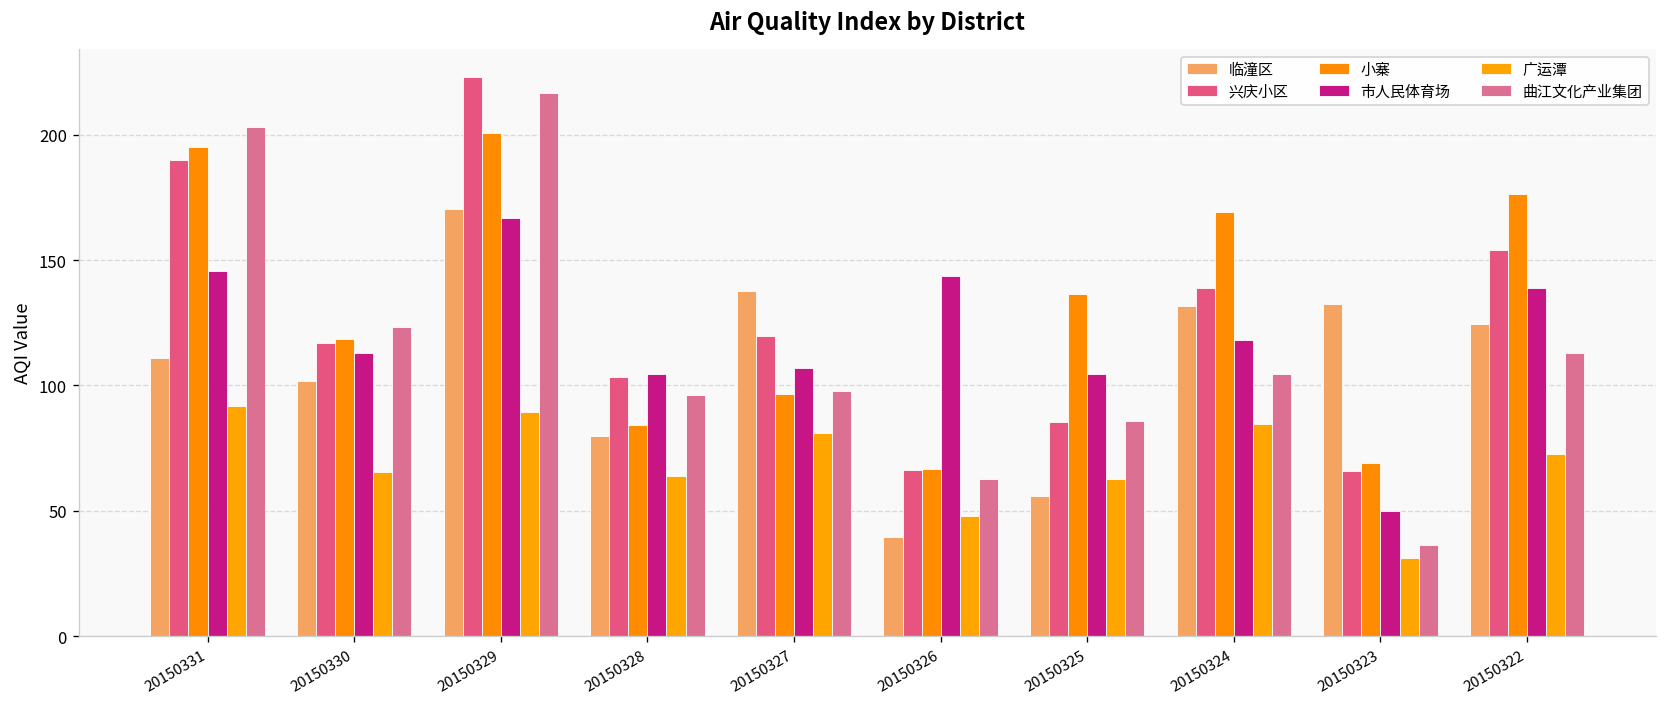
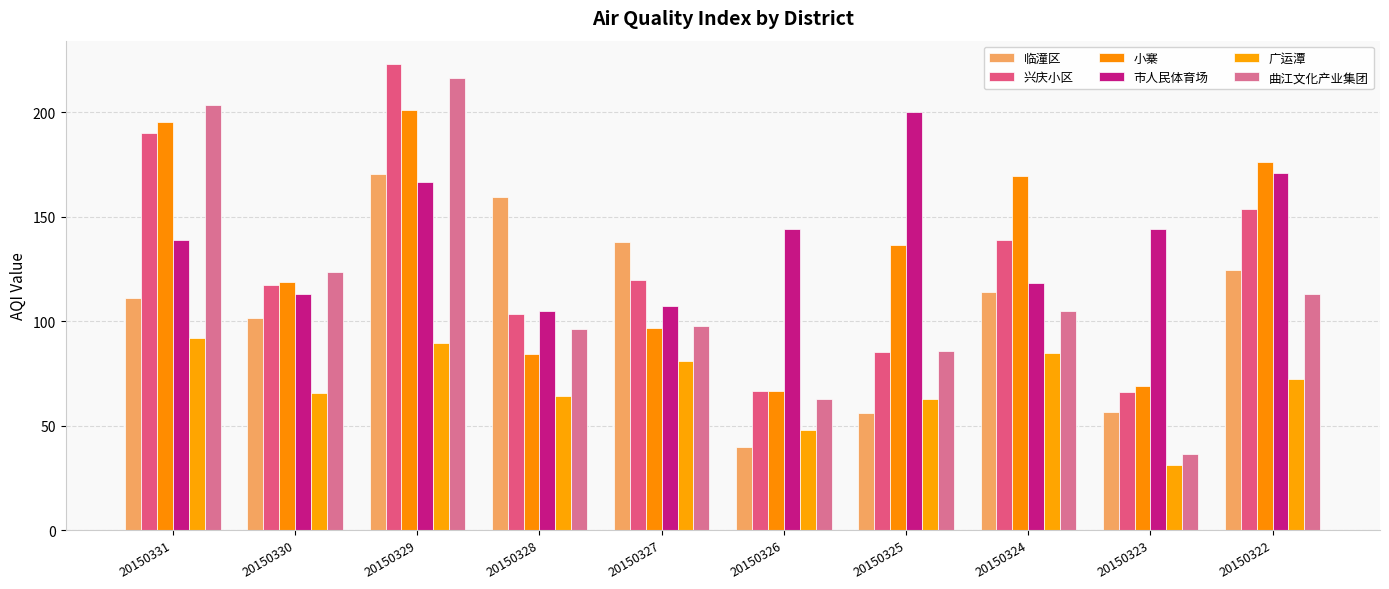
  {
    "临潼区": {
      "20150331": 111,
      "20150330": 102,
      "20150329": 170,
-     "20150328": 80,
+     "20150328": 159,
      "20150327": 138,
      "20150326": 40,
      "20150325": 56,
-     "20150324": 132,
-     "20150323": 133,
+     "20150324": 114,
+     "20150323": 56,
      "20150322": 124
    },
    "市人民体育场": {
-     "20150331": 146,
+     "20150331": 139,
      "20150330": 113,
      "20150329": 167,
      "20150328": 105,
      "20150327": 107,
      "20150326": 144,
-     "20150325": 105,
+     "20150325": 200,
      "20150324": 118,
-     "20150323": 50,
-     "20150322": 139
+     "20150323": 144,
+     "20150322": 171
    }
  }
